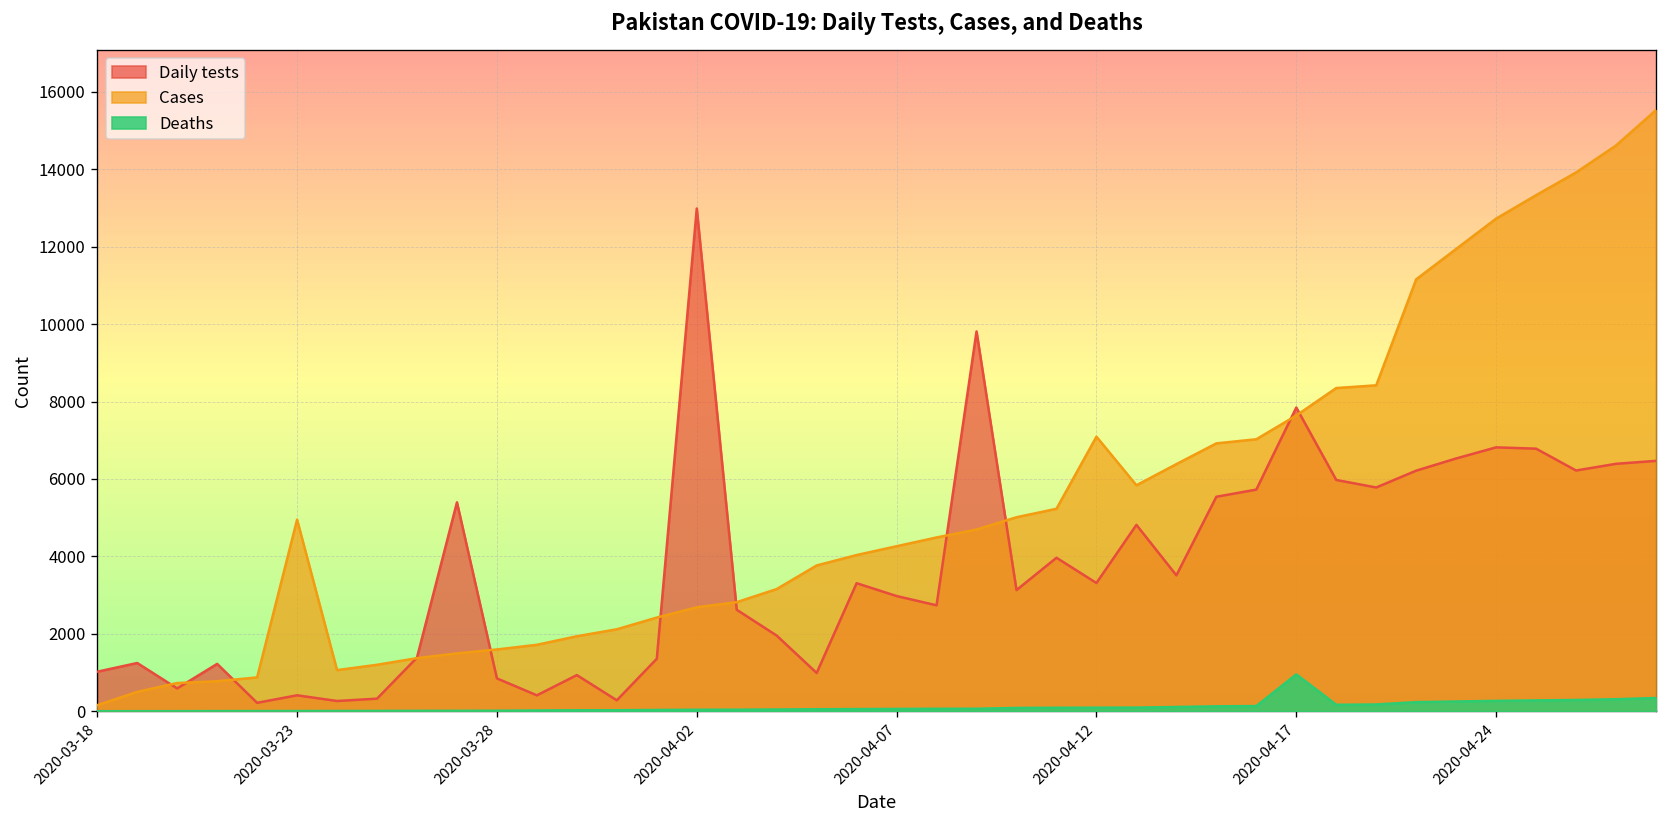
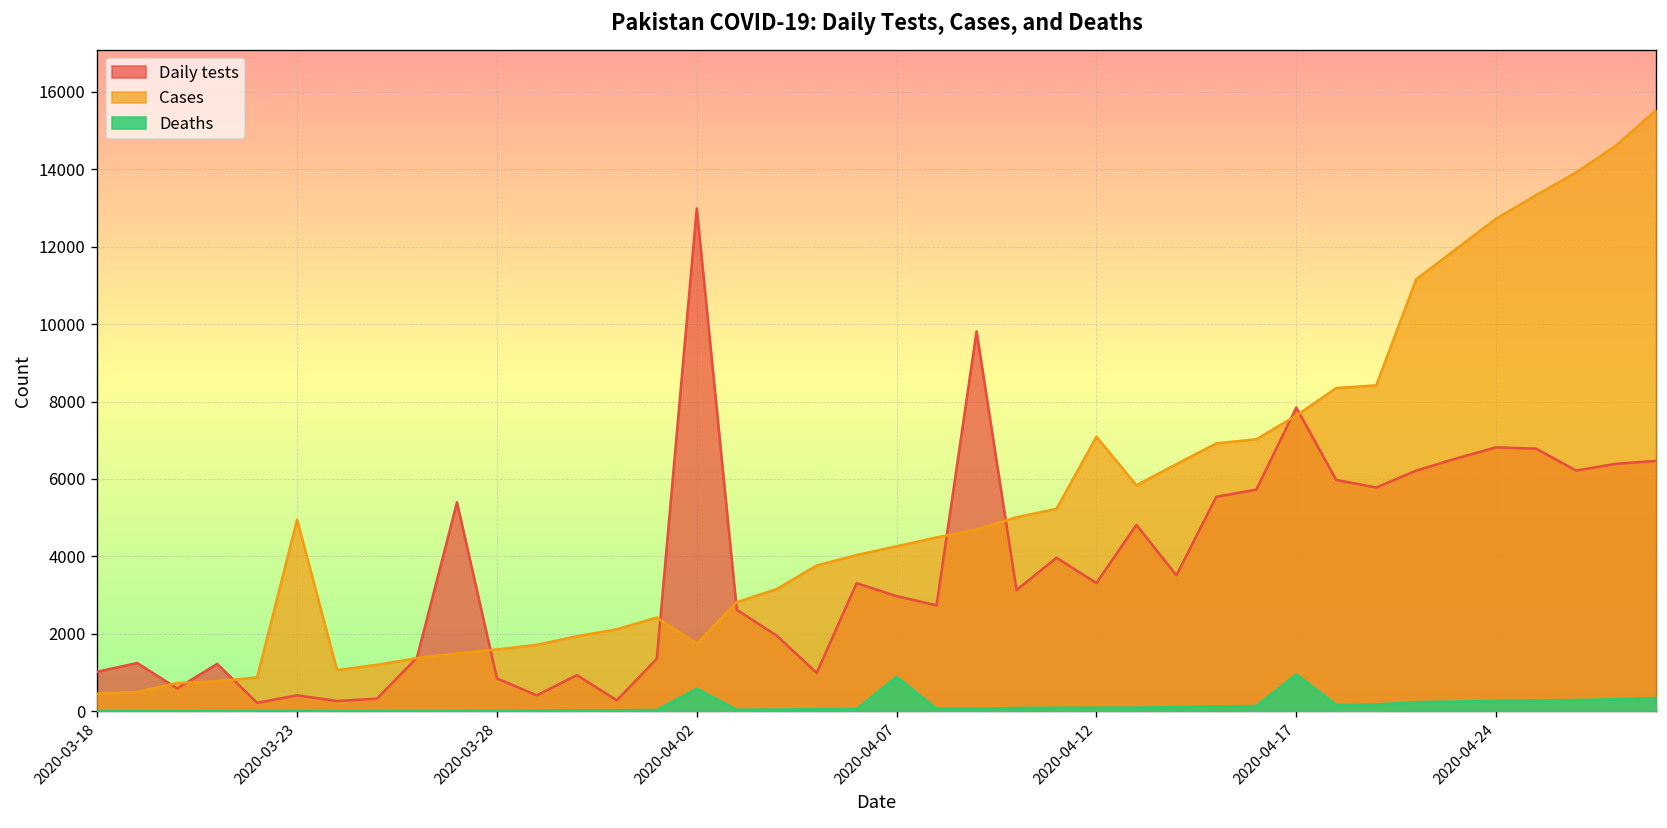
  {
    "Daily tests": {
      "2020-03-18": 1000,
      "2020-03-23": 400,
      "2020-03-28": 900,
      "2020-04-02": 13000,
      "2020-04-07": 3000,
      "2020-04-12": 3300,
      "2020-04-17": 7800,
      "2020-04-24": 6800
    },
    "Cases": {
-     "2020-03-18": 200,
+     "2020-03-18": 500,
      "2020-03-23": 4900,
      "2020-03-28": 1600,
-     "2020-04-02": 2700,
+     "2020-04-02": 1700,
      "2020-04-07": 4300,
      "2020-04-12": 7100,
      "2020-04-17": 7600,
      "2020-04-24": 12700
    },
    "Deaths": {
      "2020-03-18": 0,
      "2020-03-23": 0,
      "2020-03-28": 0,
-     "2020-04-02": 0,
-     "2020-04-07": 100,
+     "2020-04-02": 600,
+     "2020-04-07": 900,
      "2020-04-12": 100,
      "2020-04-17": 1000,
      "2020-04-24": 300
    }
  }
